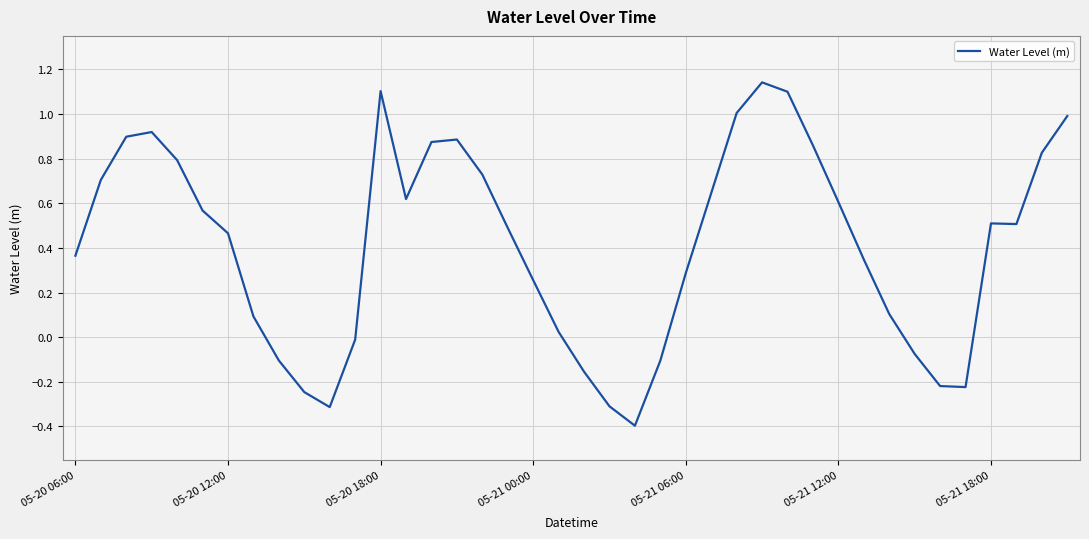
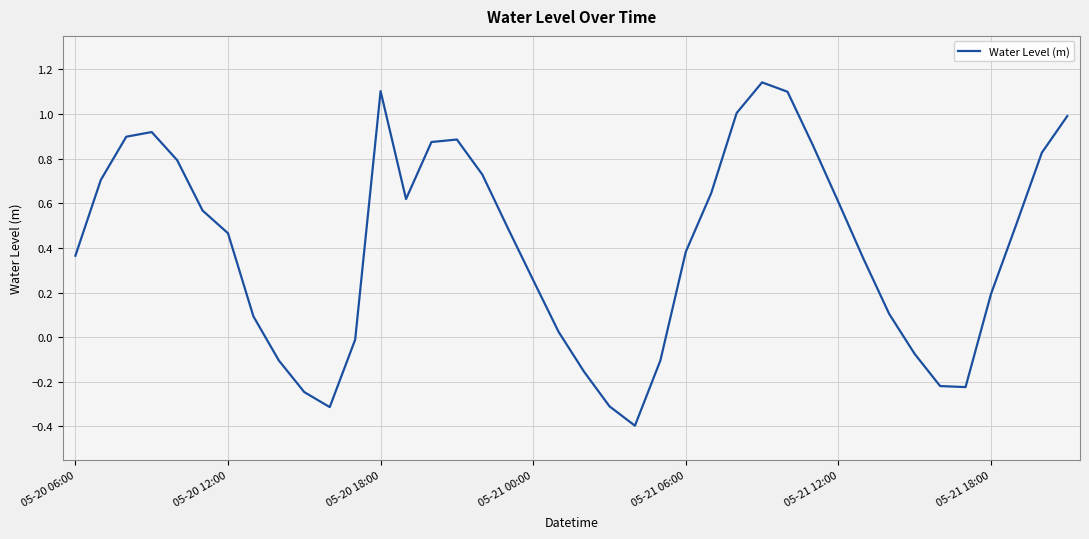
  {
    "05-20 06:00": 0.37,
    "05-20 12:00": 0.47,
    "05-20 18:00": 1.10,
    "05-21 00:00": 0.26,
-   "05-21 06:00": 0.29,
+   "05-21 06:00": 0.38,
    "05-21 12:00": 0.61,
-   "05-21 18:00": 0.51
+   "05-21 18:00": 0.19
  }
